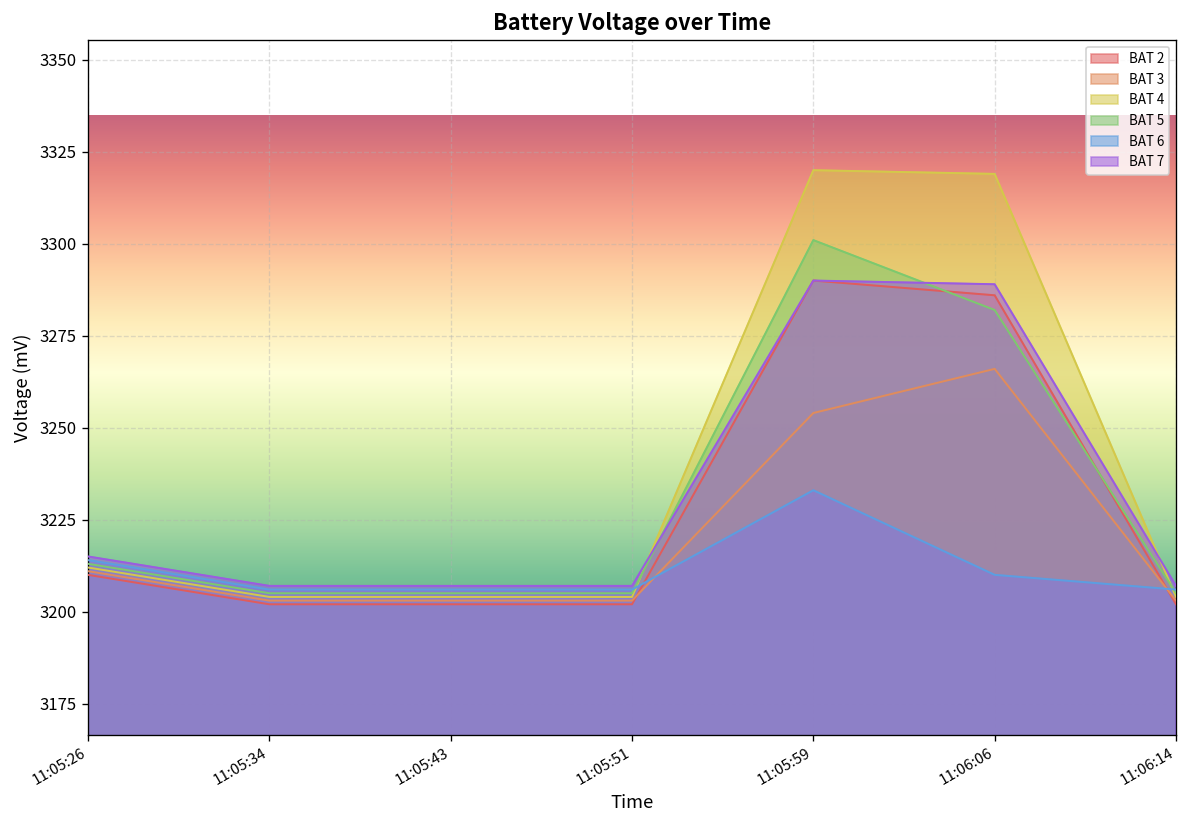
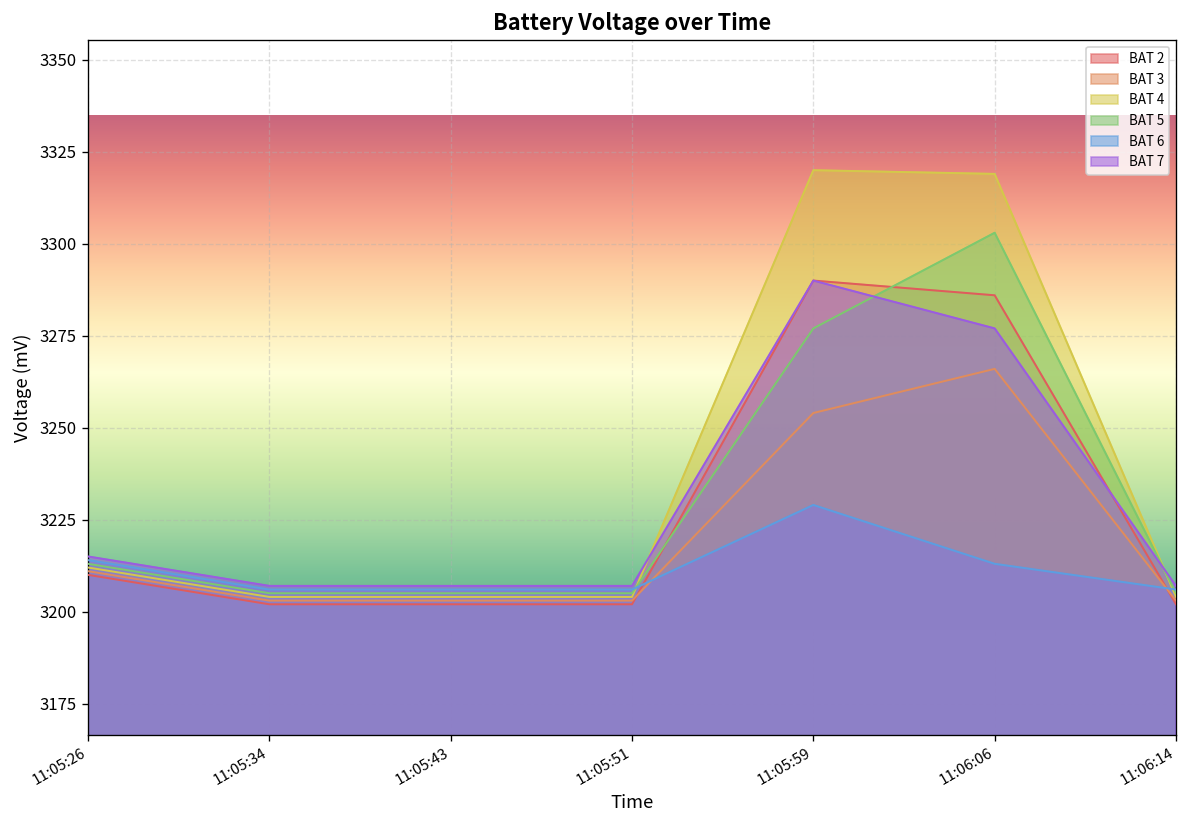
  {
    "BAT 5": {
      "11:05:26": 3213,
      "11:05:34": 3205,
      "11:05:43": 3205,
      "11:05:51": 3205,
-     "11:05:59": 3301,
-     "11:06:06": 3282,
+     "11:05:59": 3277,
+     "11:06:06": 3303,
      "11:06:14": 3205
    },
    "BAT 6": {
      "11:05:26": 3214,
      "11:05:34": 3206,
      "11:05:43": 3206,
      "11:05:51": 3206,
-     "11:05:59": 3233,
-     "11:06:06": 3210,
+     "11:05:59": 3229,
+     "11:06:06": 3213,
      "11:06:14": 3206
    },
    "BAT 7": {
      "11:05:26": 3215,
      "11:05:34": 3207,
      "11:05:43": 3207,
      "11:05:51": 3207,
-     "11:06:06": 3289,
+     "11:06:06": 3277,
      "11:06:14": 3207
    }
  }
